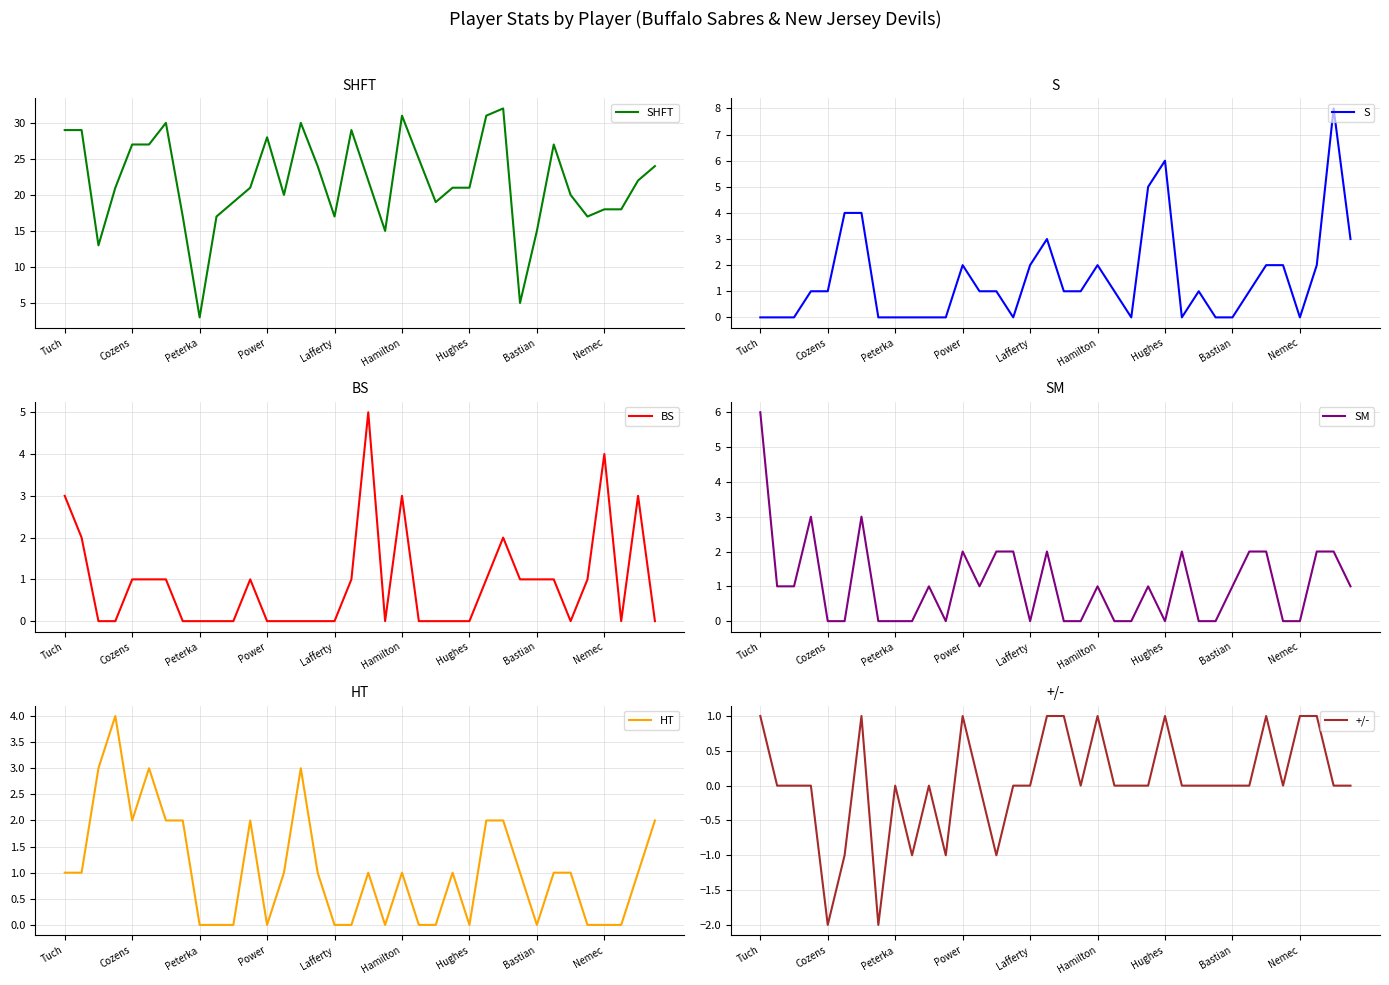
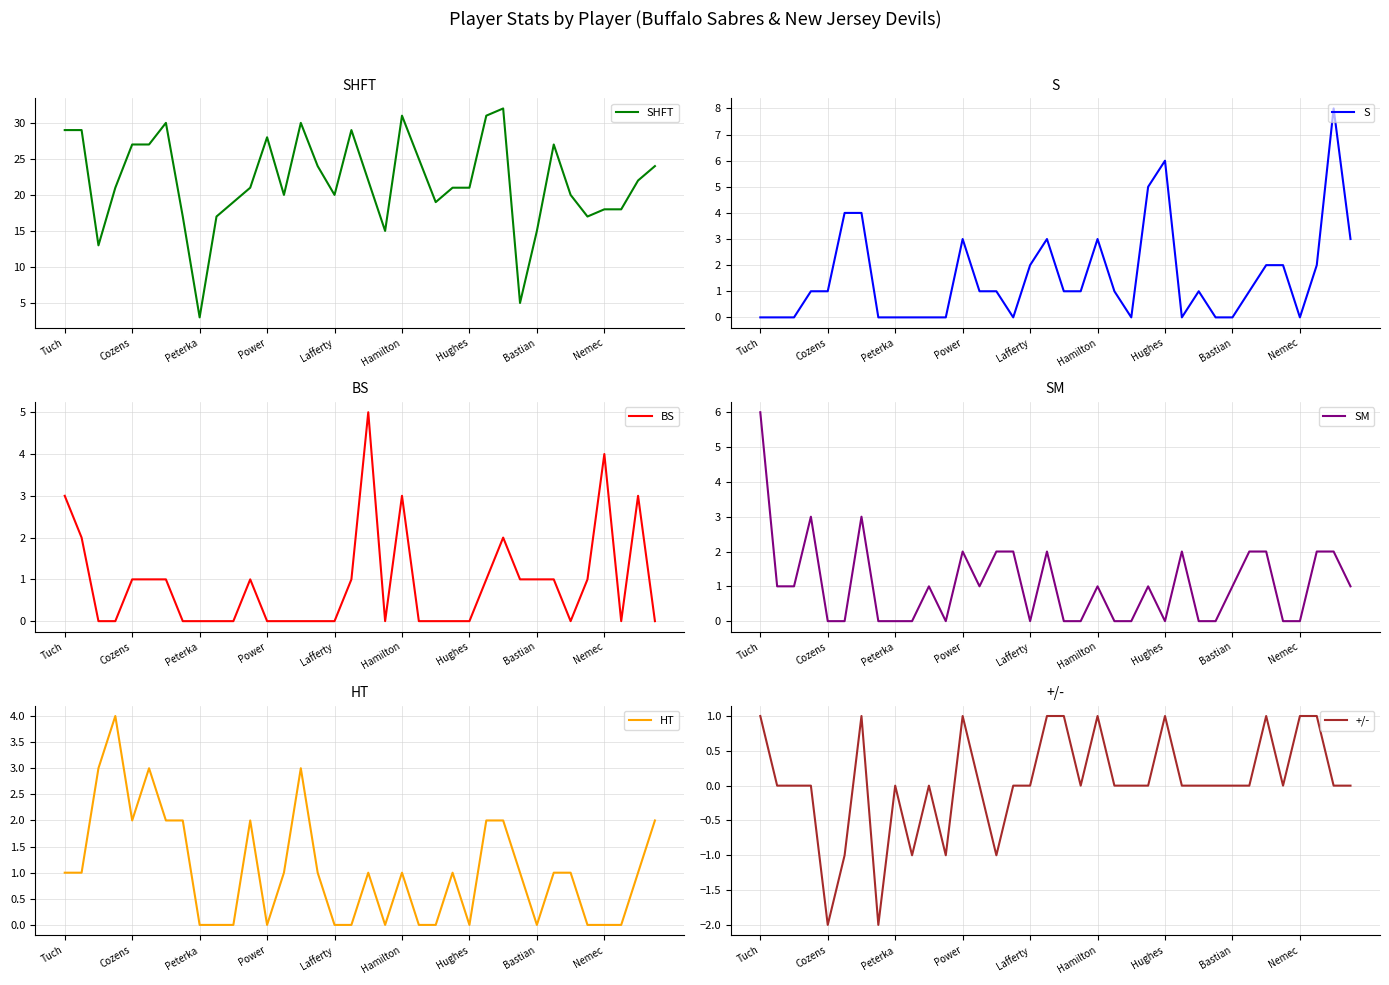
  {
    "SHFT": {
      "Tuch": 29,
      "Cozens": 27,
      "Peterka": 3,
      "Power": 28,
-     "Lafferty": 17,
+     "Lafferty": 20,
      "Hamilton": 31,
      "Hughes": 21,
      "Bastian": 15,
      "Nemec": 18
    },
    "S": {
      "Tuch": 0,
      "Cozens": 1,
      "Peterka": 0,
-     "Power": 2,
+     "Power": 3,
      "Lafferty": 2,
-     "Hamilton": 2,
+     "Hamilton": 3,
      "Hughes": 6,
      "Bastian": 0,
      "Nemec": 0
    },
    "BS": {
      "Tuch": 3.0,
      "Cozens": 1.0,
      "Peterka": 0.0,
      "Power": 0.0,
      "Lafferty": 0.0,
      "Hamilton": 3.0,
      "Hughes": 0.0,
      "Bastian": 1.0,
      "Nemec": 4.0
    },
    "SM": {
      "Tuch": 6.0,
      "Cozens": 0.0,
      "Peterka": 0.0,
      "Power": 2.0,
      "Lafferty": 0.0,
      "Hamilton": 1.0,
      "Hughes": 0.0,
      "Bastian": 1.0,
      "Nemec": 0.0
    },
    "HT": {
      "Tuch": 1.0,
      "Cozens": 2.0,
      "Peterka": 0.0,
      "Power": 0.0,
      "Lafferty": 0.0,
      "Hamilton": 1.0,
      "Hughes": 0.0,
      "Bastian": 0.0,
      "Nemec": 0.0
    },
    "+/-": {
      "Tuch": 1.0,
      "Cozens": -2.0,
      "Peterka": 0.0,
      "Power": 1.0,
      "Lafferty": 0.0,
      "Hamilton": 1.0,
      "Hughes": 1.0,
      "Bastian": 0.0,
      "Nemec": 1.0
    }
  }
